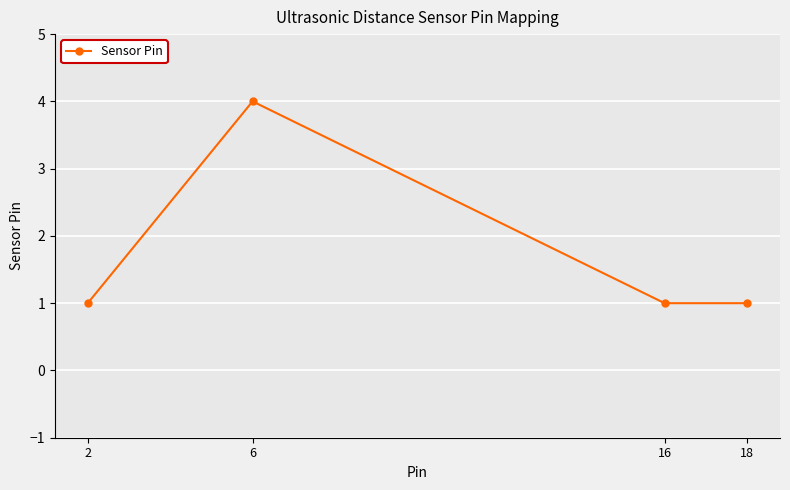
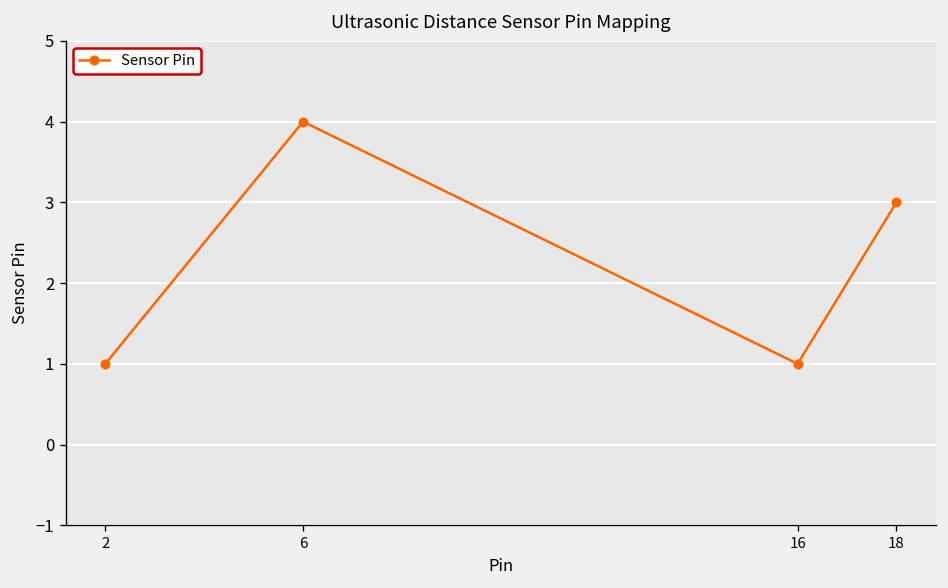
  {
    "2": 1,
    "6": 4,
    "16": 1,
-   "18": 1
+   "18": 3
  }
